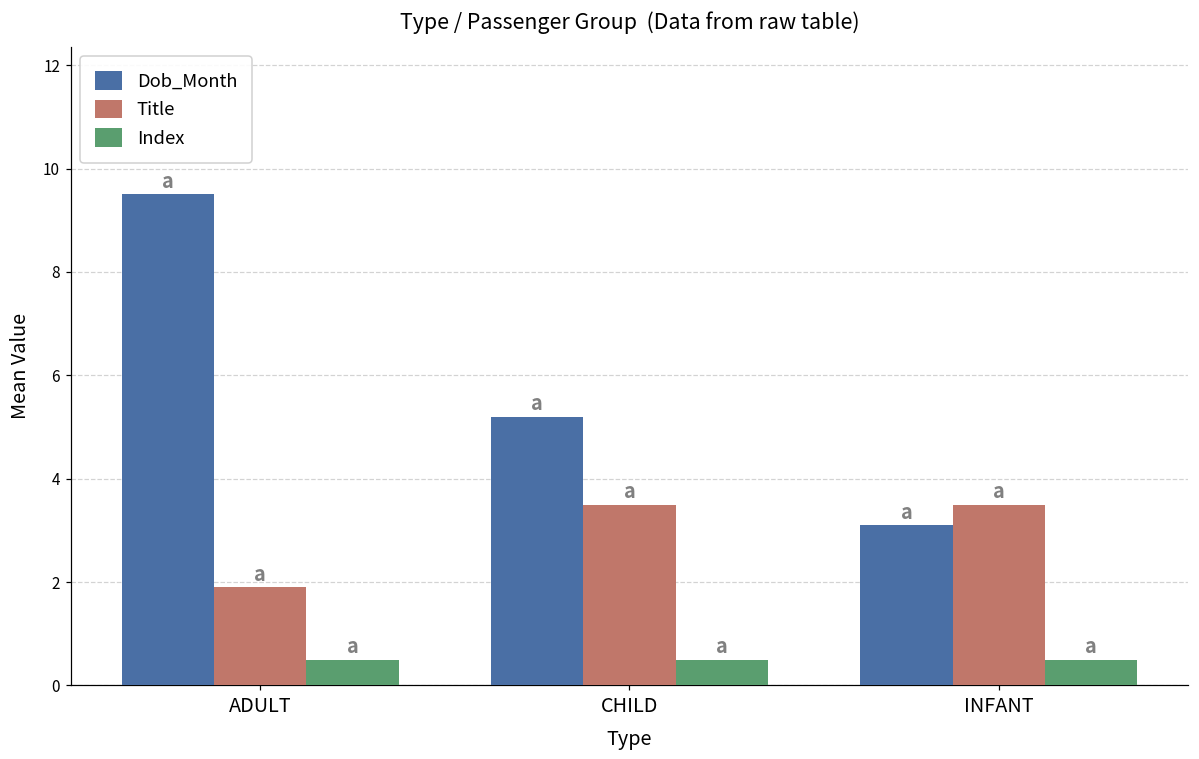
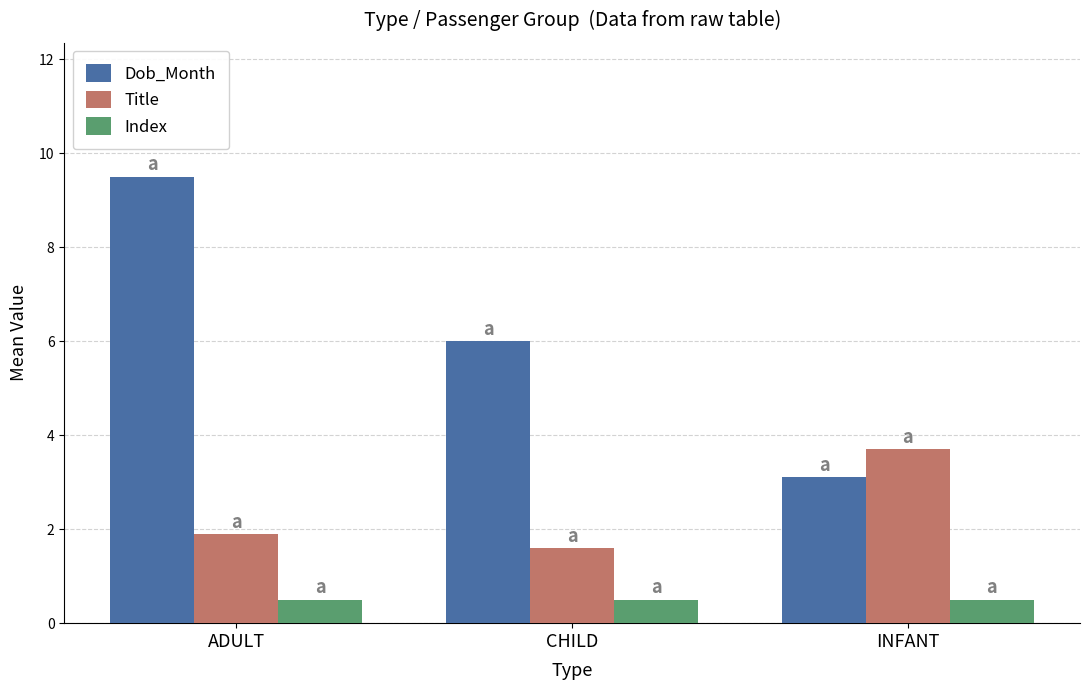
  {
    "Dob_Month": {
      "ADULT": 9.5,
-     "CHILD": 5.2,
+     "CHILD": 6.0,
      "INFANT": 3.1
    },
    "Title": {
      "ADULT": 1.9,
-     "CHILD": 3.5,
-     "INFANT": 3.5
+     "CHILD": 1.6,
+     "INFANT": 3.7
    },
    "Index": {
      "ADULT": 0.5,
      "CHILD": 0.5,
      "INFANT": 0.5
    }
  }
